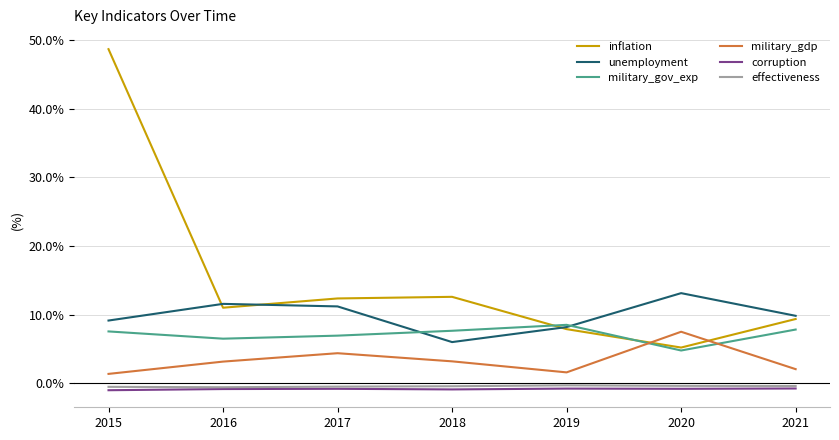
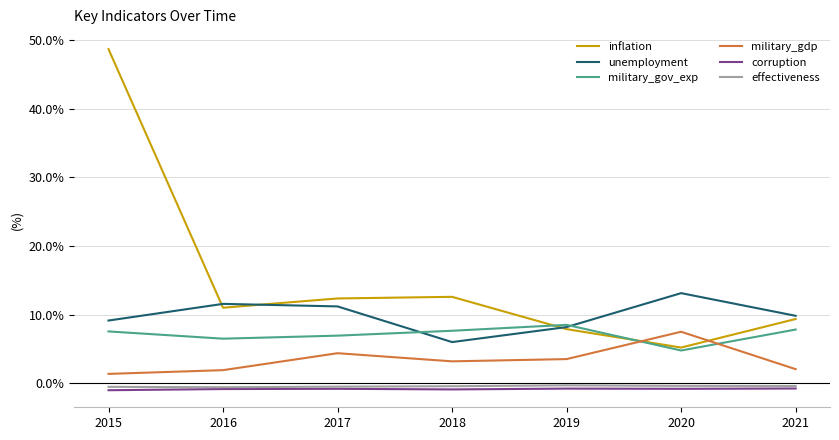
  {
    "inflation": {
      "2015": "49%",
      "2016": "11%",
      "2017": "12%",
      "2018": "13%",
      "2020": "5%",
      "2021": "9%"
    },
    "unemployment": {
      "2015": "9%",
      "2016": "12%",
      "2017": "11%",
      "2018": "6%",
      "2020": "13%",
      "2021": "10%"
    },
    "military_gov_exp": {
      "2015": "8%",
      "2016": "6%",
      "2017": "7%",
      "2018": "8%",
      "2020": "5%",
      "2021": "8%"
    },
    "military_gdp": {
      "2015": "1%",
-     "2016": "3%",
+     "2016": "2%",
      "2017": "4%",
      "2018": "3%",
-     "2019": "2%",
+     "2019": "4%",
      "2020": "8%",
      "2021": "2%"
    },
    "corruption": {
      "2015": "-1%",
      "2018": "-1%",
      "2019": "-1%",
      "2020": "-1%"
    },
    "effectiveness": {
      "2015": "-1%",
      "2018": "0%",
      "2019": "0%",
      "2020": "0%"
    }
  }
